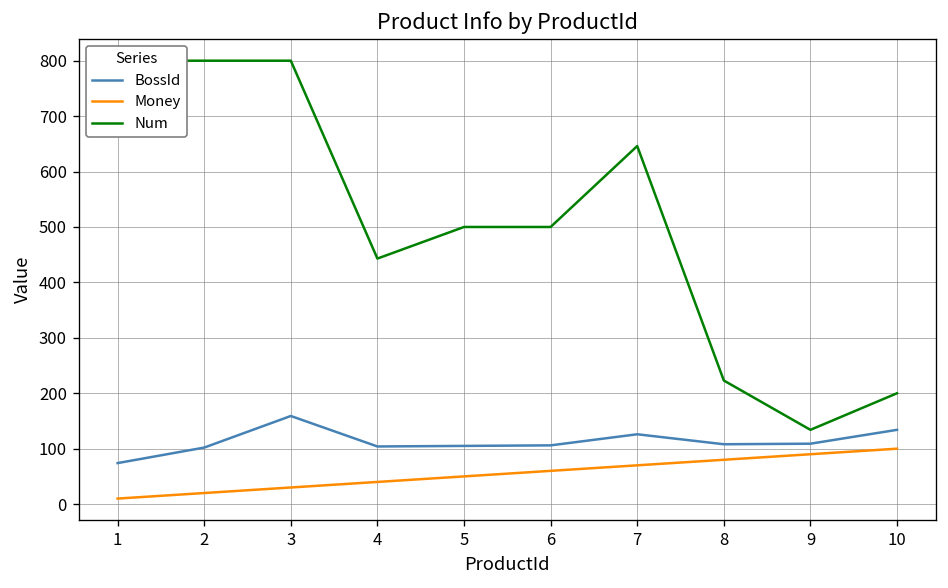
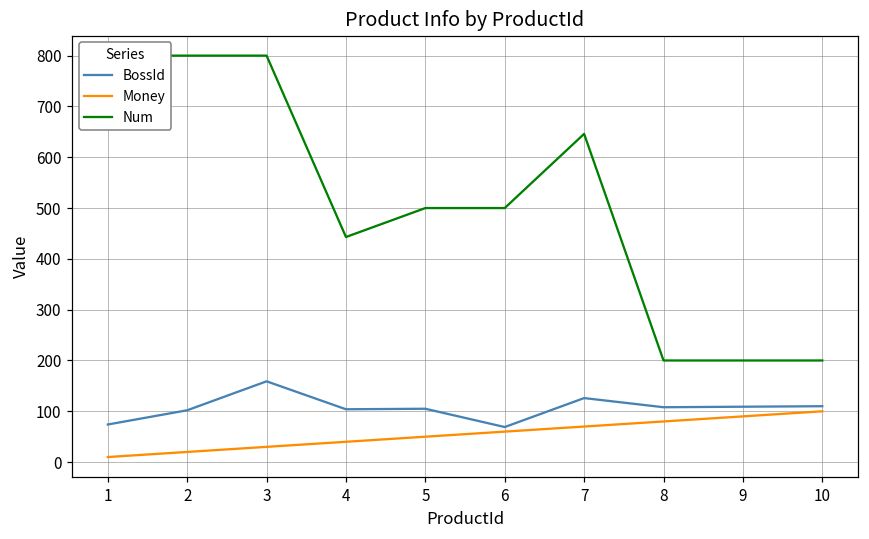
  {
    "BossId": {
      "1": 70,
      "2": 100,
      "3": 160,
      "4": 100,
      "5": 110,
-     "6": 110,
+     "6": 70,
      "7": 130,
      "8": 110,
      "9": 110,
-     "10": 130
+     "10": 110
    },
    "Money": {
      "1": 10,
      "2": 20,
      "3": 30,
      "4": 40,
      "5": 50,
      "6": 60,
      "7": 70,
      "8": 80,
      "9": 90,
      "10": 100
    },
    "Num": {
      "2": 800,
      "3": 800,
      "4": 440,
      "5": 500,
      "6": 500,
      "7": 650,
-     "8": 220,
-     "9": 130,
+     "8": 200,
+     "9": 200,
      "10": 200
    }
  }
